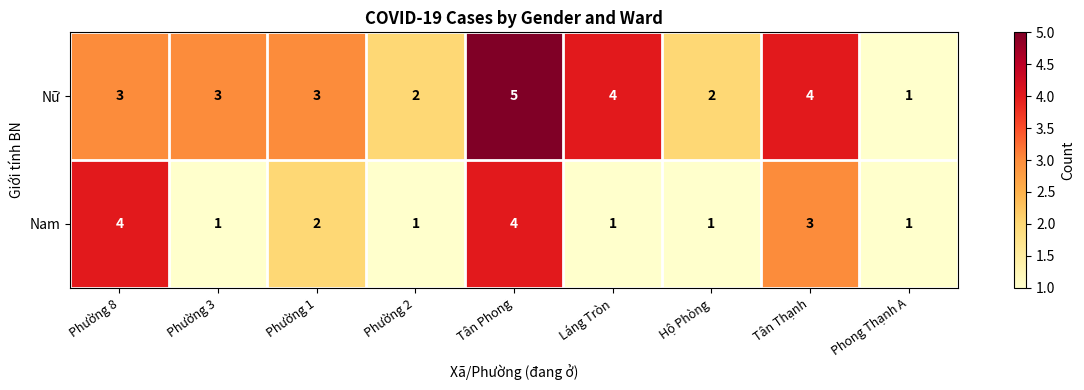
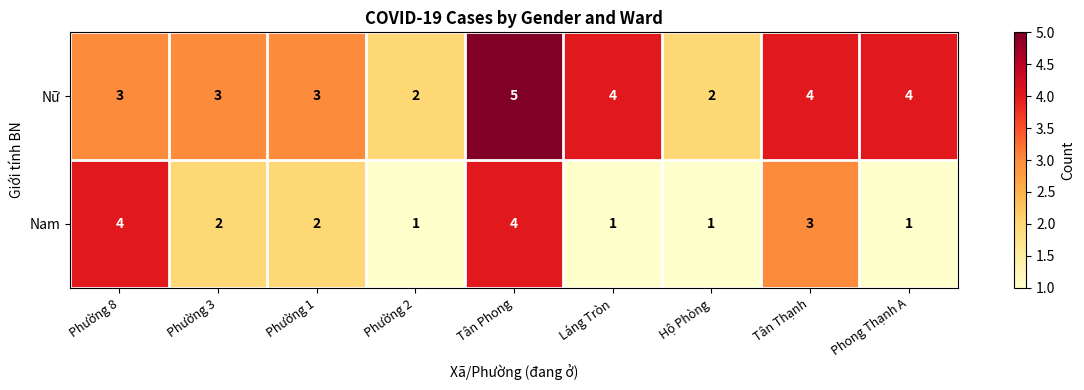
  {
    "Nữ": {
      "Phường 8": 3,
      "Phường 3": 3,
      "Phường 1": 3,
      "Phường 2": 2,
      "Tân Phong": 5,
      "Láng Tròn": 4,
      "Hộ Phòng": 2,
      "Tân Thạnh": 4,
-     "Phong Thạnh A": 1
+     "Phong Thạnh A": 4
    },
    "Nam": {
      "Phường 8": 4,
-     "Phường 3": 1,
+     "Phường 3": 2,
      "Phường 1": 2,
      "Phường 2": 1,
      "Tân Phong": 4,
      "Láng Tròn": 1,
      "Hộ Phòng": 1,
      "Tân Thạnh": 3,
      "Phong Thạnh A": 1
    }
  }
